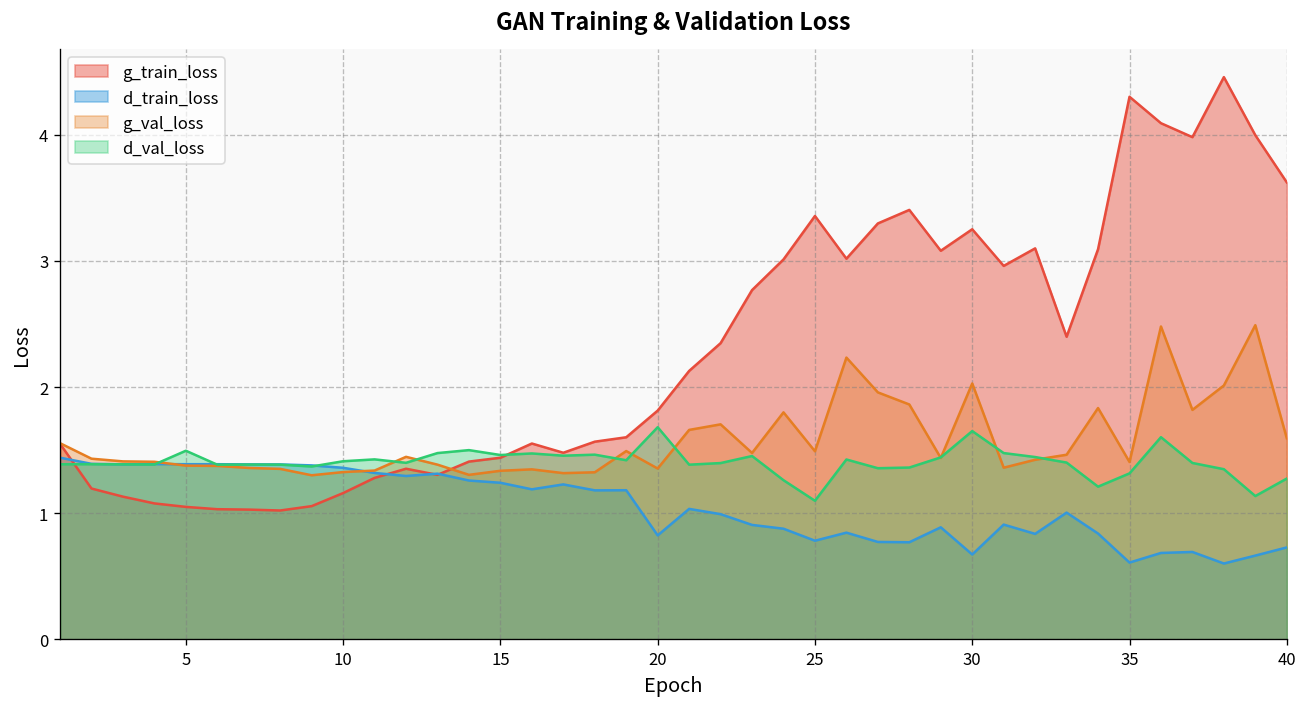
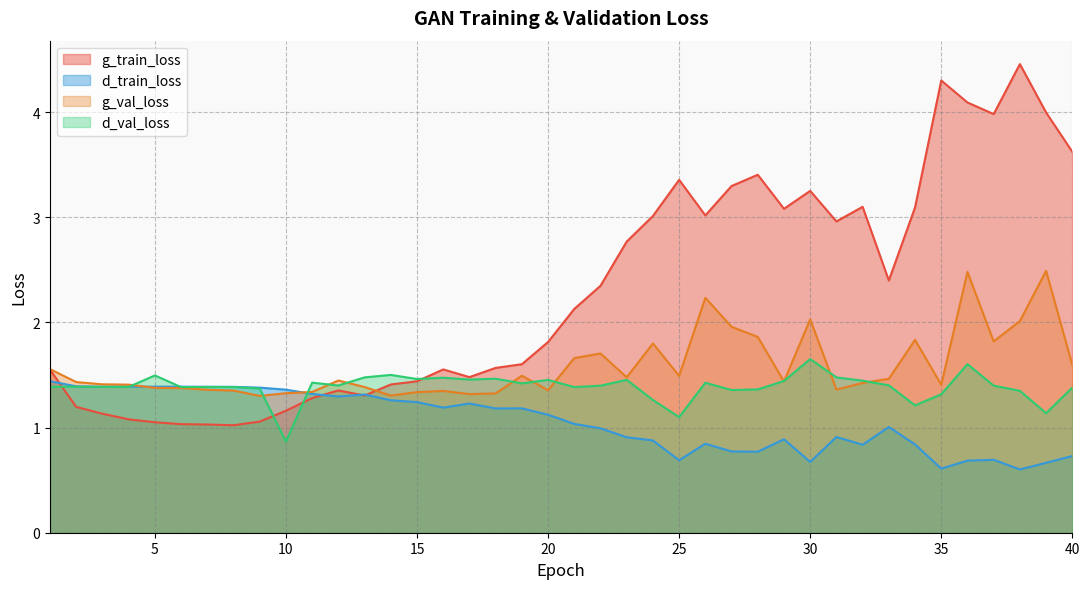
  {
    "d_train_loss": {
      "10": 1.36,
      "15": 1.24,
-     "20": 0.82,
-     "25": 0.78,
+     "20": 1.12,
+     "25": 0.69,
      "30": 0.67,
      "35": 0.61,
      "40": 0.73
    },
    "d_val_loss": {
      "5": 1.50,
-     "10": 1.41,
-     "20": 1.68,
+     "10": 0.87,
+     "20": 1.45,
      "25": 1.10,
      "30": 1.65,
      "35": 1.32,
-     "40": 1.27
+     "40": 1.38
    }
  }
